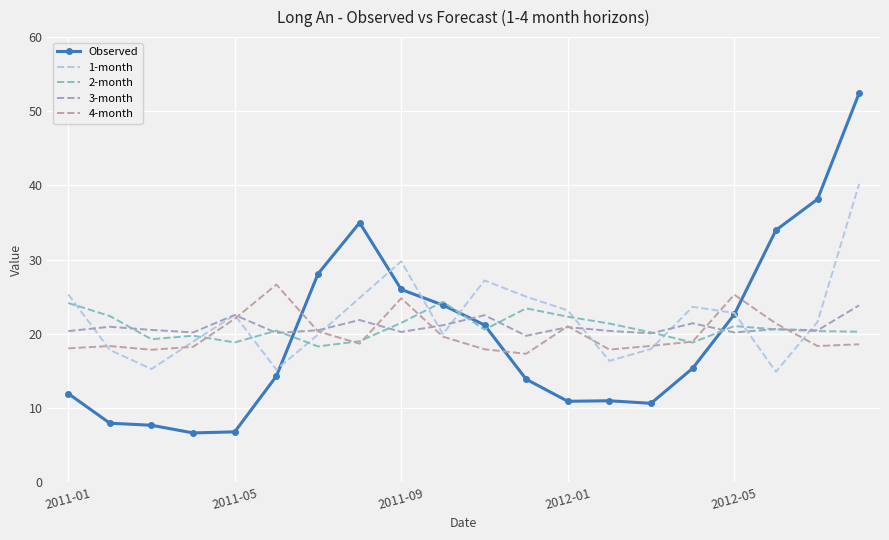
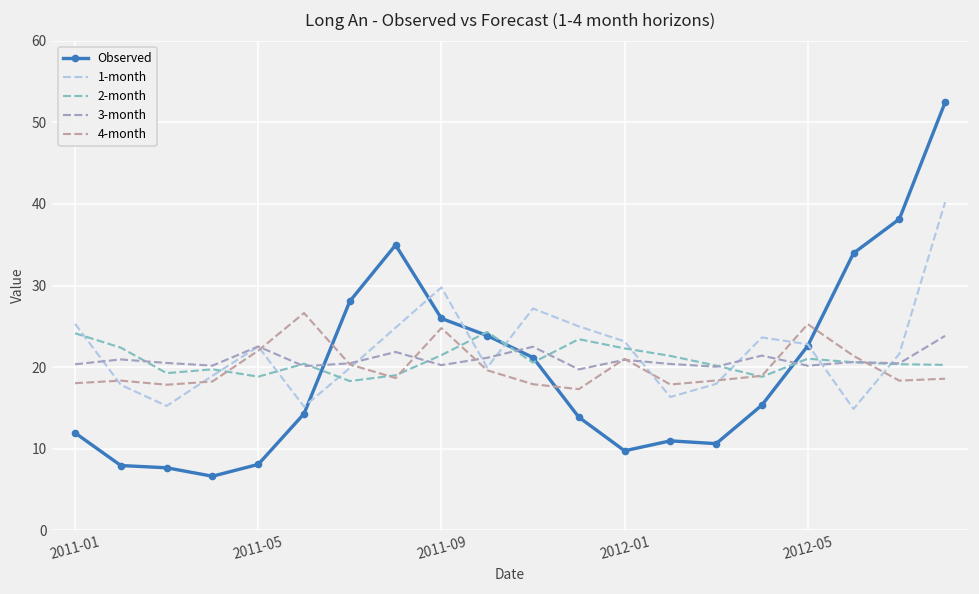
  {
    "Observed": {
      "2011-01": 12,
-     "2011-05": 7,
+     "2011-05": 8,
      "2011-09": 26,
-     "2012-01": 11
+     "2012-01": 10
    }
  }
